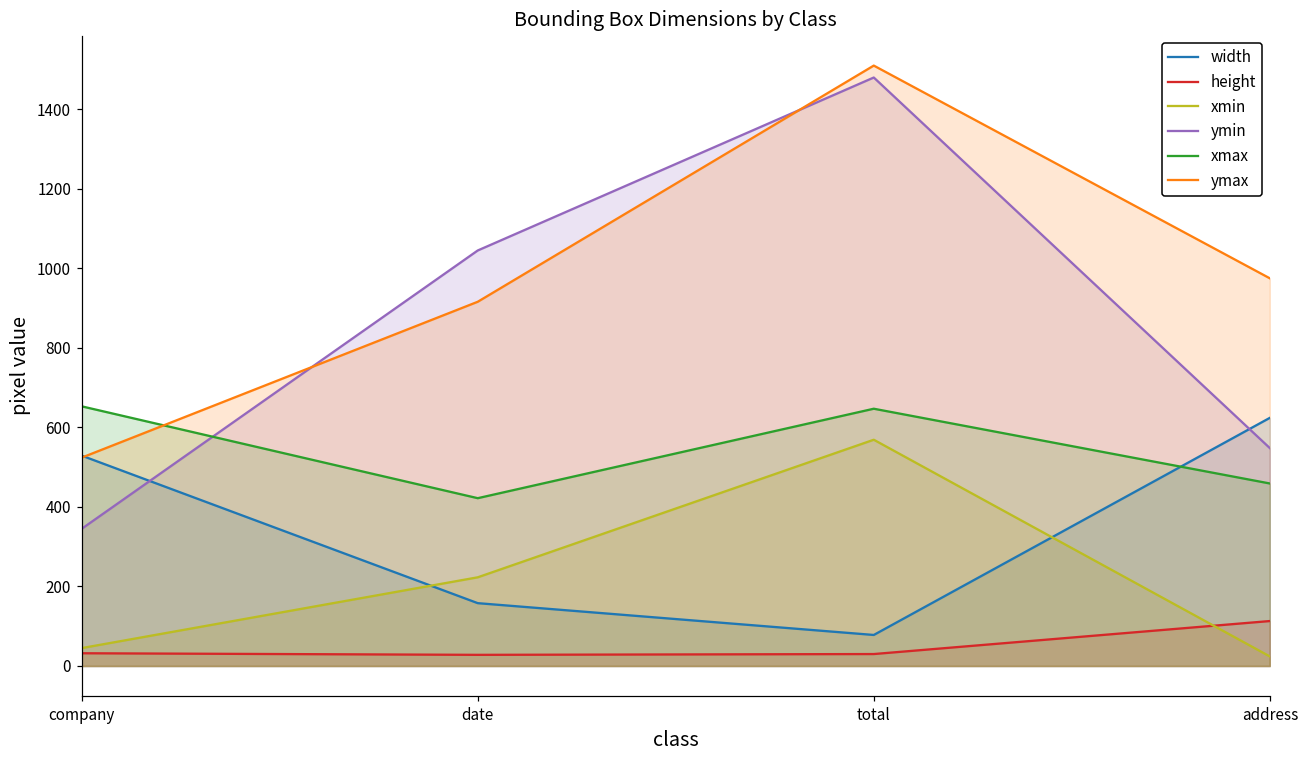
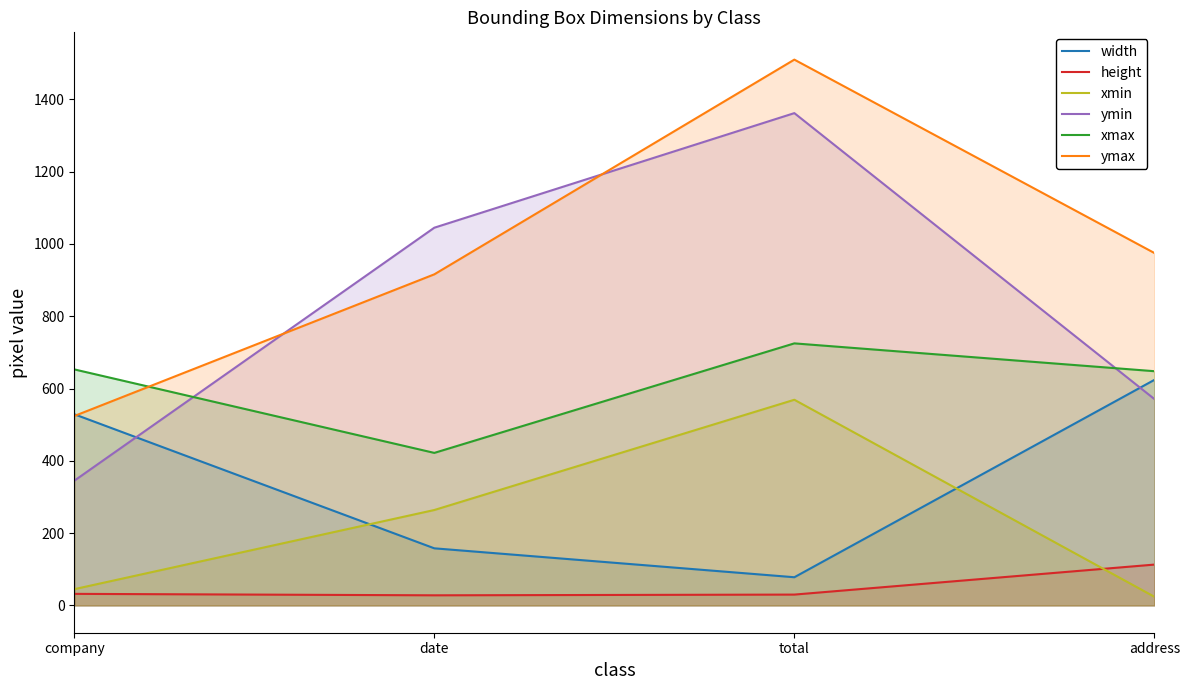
  {
    "width": {
      "date": 160,
      "total": 80,
      "address": 620
    },
    "height": {
      "company": 30,
      "date": 30,
      "total": 30,
      "address": 110
    },
    "xmin": {
      "company": 50,
-     "date": 220,
+     "date": 260,
      "total": 570,
      "address": 20
    },
    "ymin": {
      "company": 350,
      "date": 1050,
-     "total": 1480,
-     "address": 550
+     "total": 1360,
+     "address": 570
    },
    "xmax": {
      "company": 650,
      "date": 420,
-     "total": 650,
-     "address": 460
+     "total": 730,
+     "address": 650
    },
    "ymax": {
      "date": 920,
      "total": 1510,
      "address": 980
    }
  }
